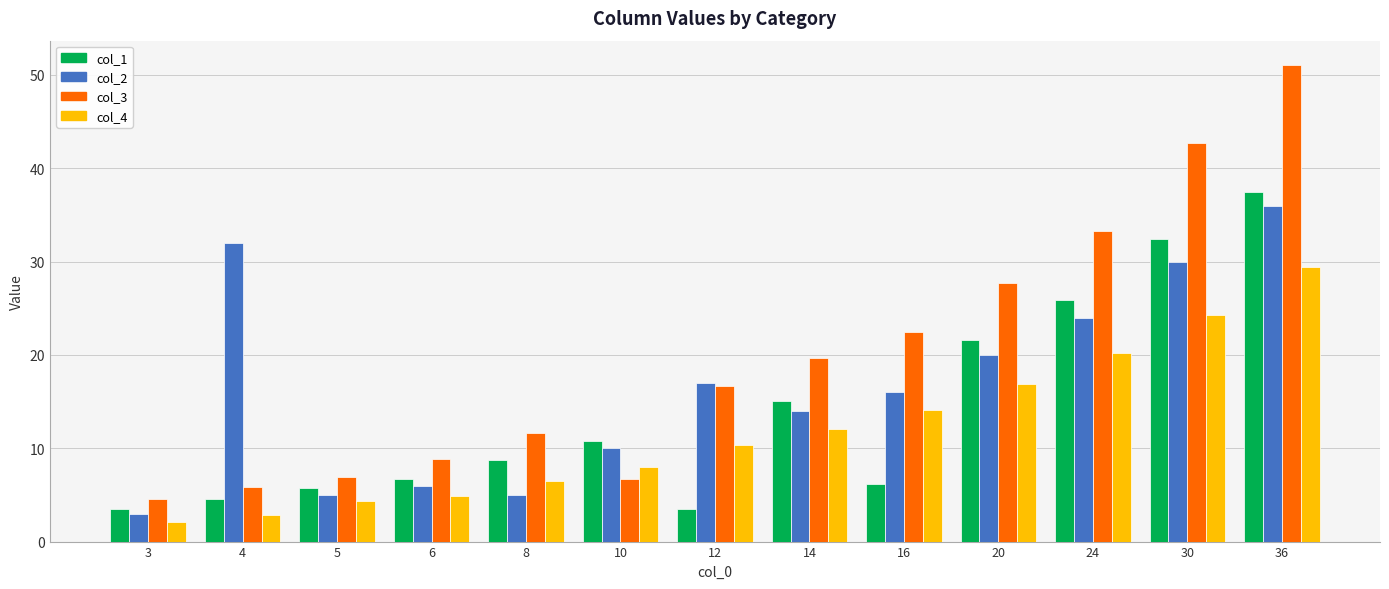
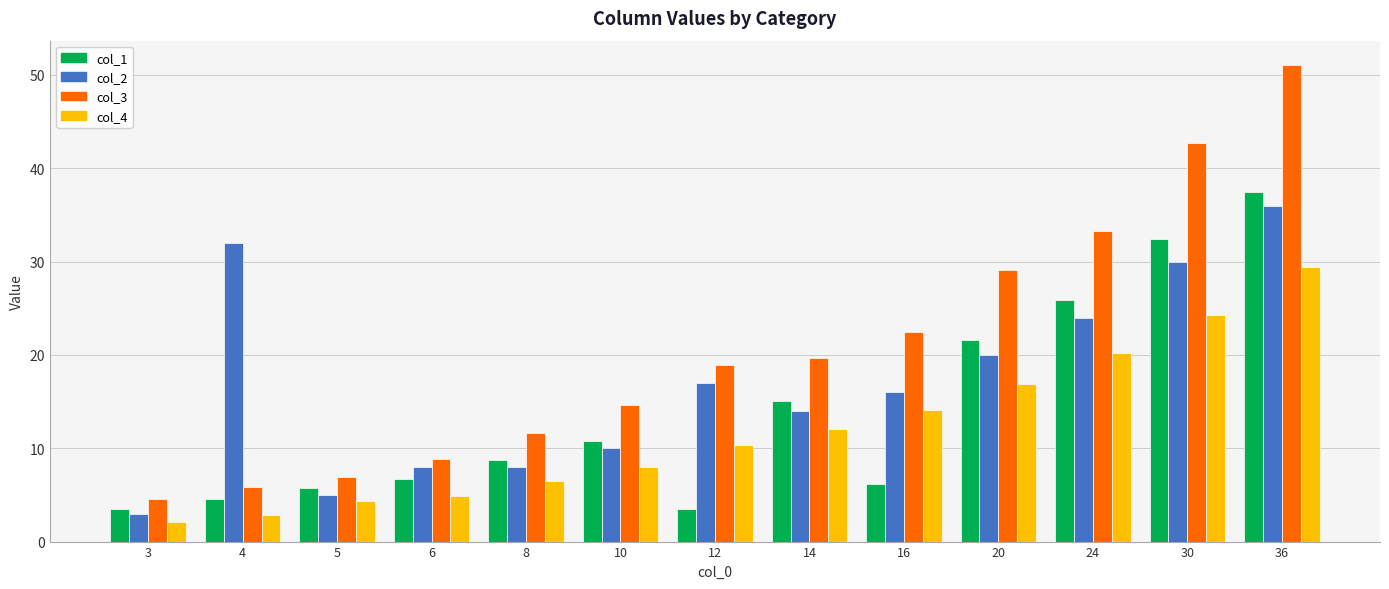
  {
    "col_1": {
      "3": 3,
      "4": 5,
      "5": 6,
      "6": 7,
      "8": 9,
      "10": 11,
      "12": 4,
      "14": 15,
      "16": 6,
      "20": 22,
      "24": 26,
      "30": 32,
      "36": 37
    },
    "col_2": {
      "3": 3,
      "4": 32,
      "5": 5,
-     "6": 6,
-     "8": 5,
+     "6": 8,
+     "8": 8,
      "10": 10,
      "12": 17,
      "14": 14,
      "16": 16,
      "20": 20,
      "24": 24,
      "30": 30,
      "36": 36
    },
    "col_3": {
      "3": 5,
      "4": 6,
      "5": 7,
      "6": 9,
      "8": 12,
-     "10": 7,
-     "12": 17,
+     "10": 15,
+     "12": 19,
      "14": 20,
      "16": 22,
-     "20": 28,
+     "20": 29,
      "24": 33,
      "30": 43,
      "36": 51
    },
    "col_4": {
      "3": 2,
      "4": 3,
      "5": 4,
      "6": 5,
      "8": 6,
      "10": 8,
      "12": 10,
      "14": 12,
      "16": 14,
      "20": 17,
      "24": 20,
      "30": 24,
      "36": 29
    }
  }
